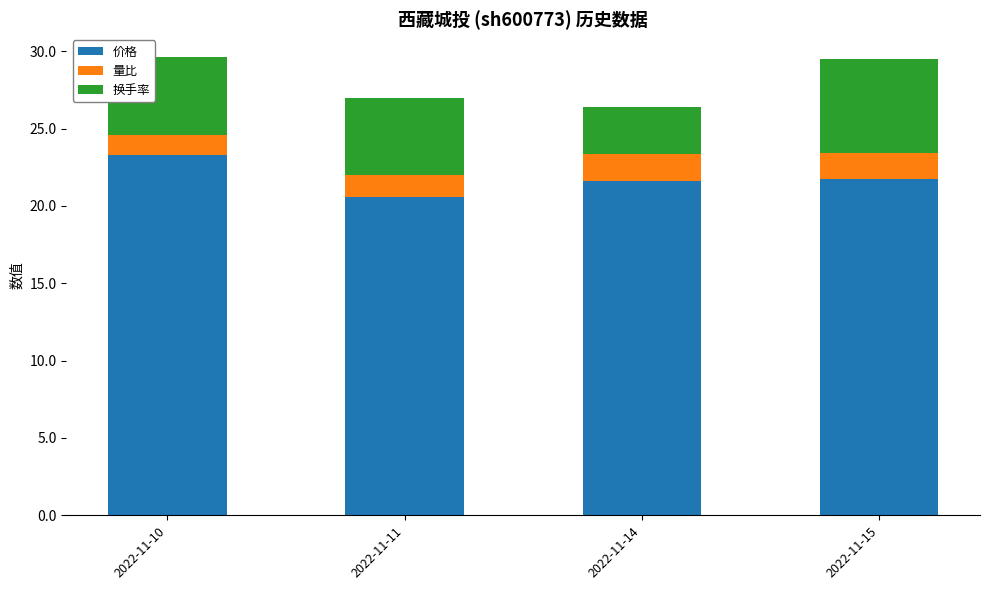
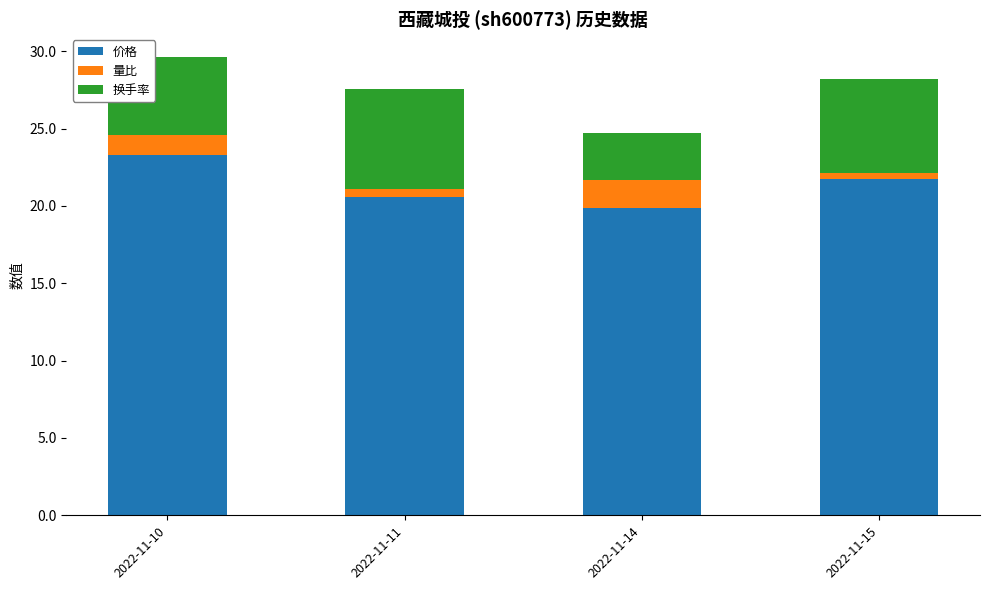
  {
    "价格": {
      "2022-11-10": 23.3,
      "2022-11-11": 20.6,
-     "2022-11-14": 21.6,
+     "2022-11-14": 19.9,
      "2022-11-15": 21.7
    },
    "量比": {
      "2022-11-10": 1.3,
-     "2022-11-11": 1.4,
+     "2022-11-11": 0.5,
      "2022-11-14": 1.8,
-     "2022-11-15": 1.7
+     "2022-11-15": 0.4
    },
    "换手率": {
      "2022-11-10": 5.1,
-     "2022-11-11": 5.0,
+     "2022-11-11": 6.4,
      "2022-11-14": 3.0,
      "2022-11-15": 6.0
    }
  }
